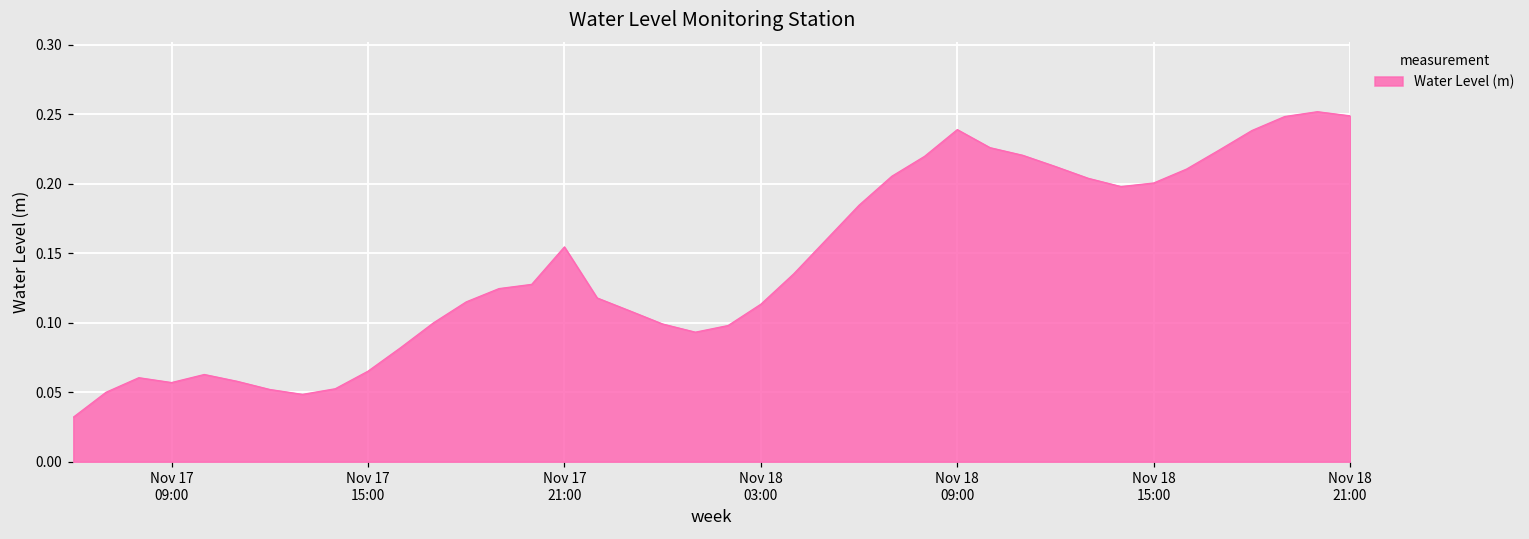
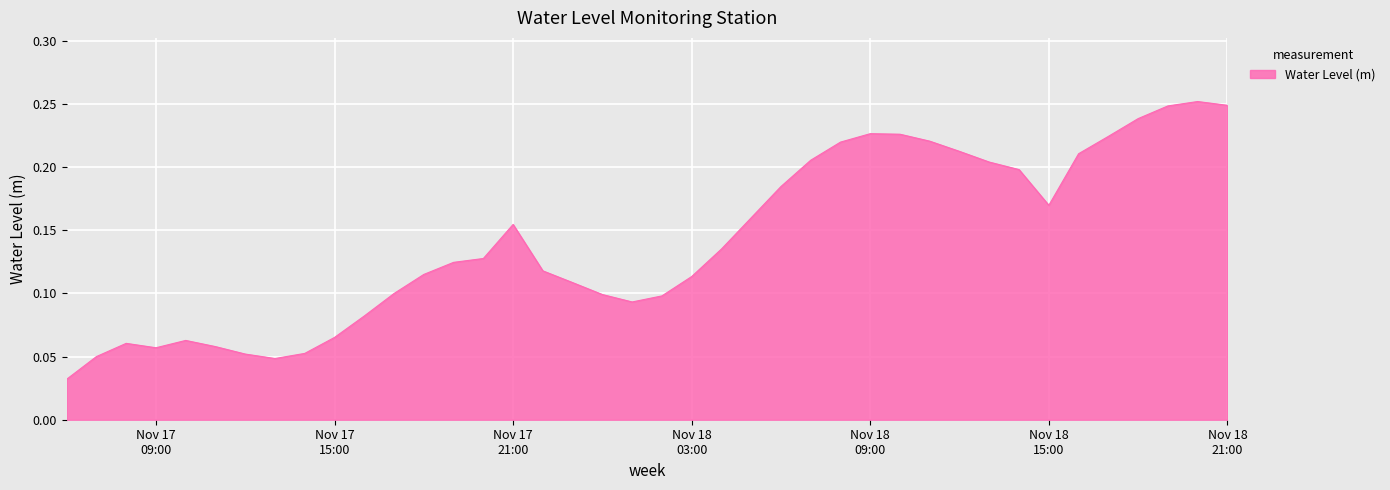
  {
    "Nov 17 09:00": 0.057,
    "Nov 17 15:00": 0.065,
    "Nov 17 21:00": 0.155,
    "Nov 18 03:00": 0.113,
-   "Nov 18 09:00": 0.239,
-   "Nov 18 15:00": 0.201,
+   "Nov 18 09:00": 0.226,
+   "Nov 18 15:00": 0.170,
    "Nov 18 21:00": 0.249
  }
